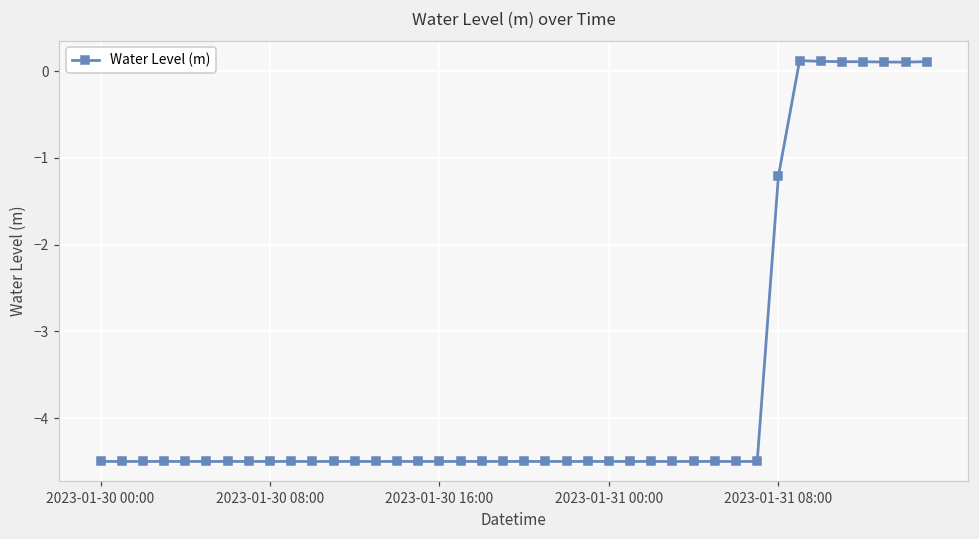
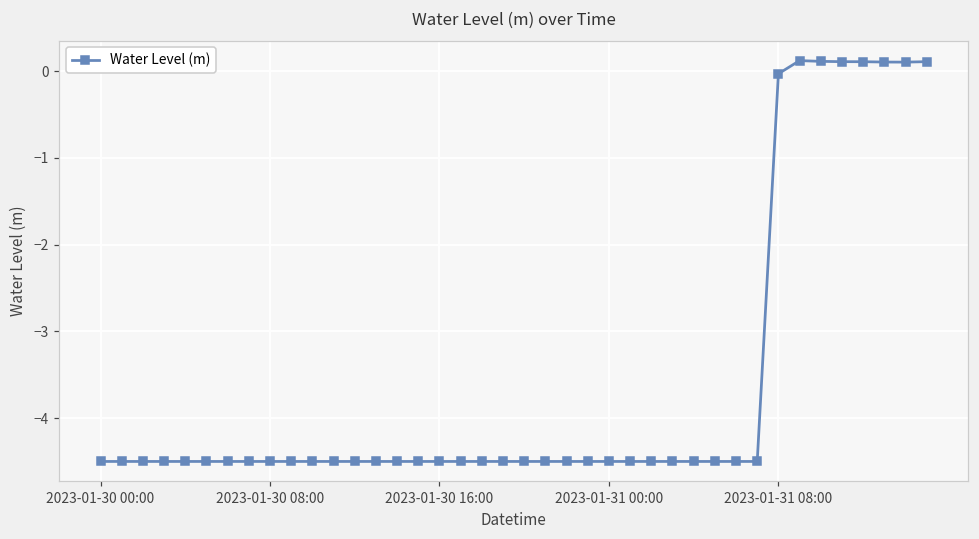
  {
    "2023-01-30 00:00": -4.5,
    "2023-01-30 08:00": -4.5,
    "2023-01-30 16:00": -4.5,
    "2023-01-31 00:00": -4.5,
-   "2023-01-31 08:00": -1.2
+   "2023-01-31 08:00": 0.0
  }
